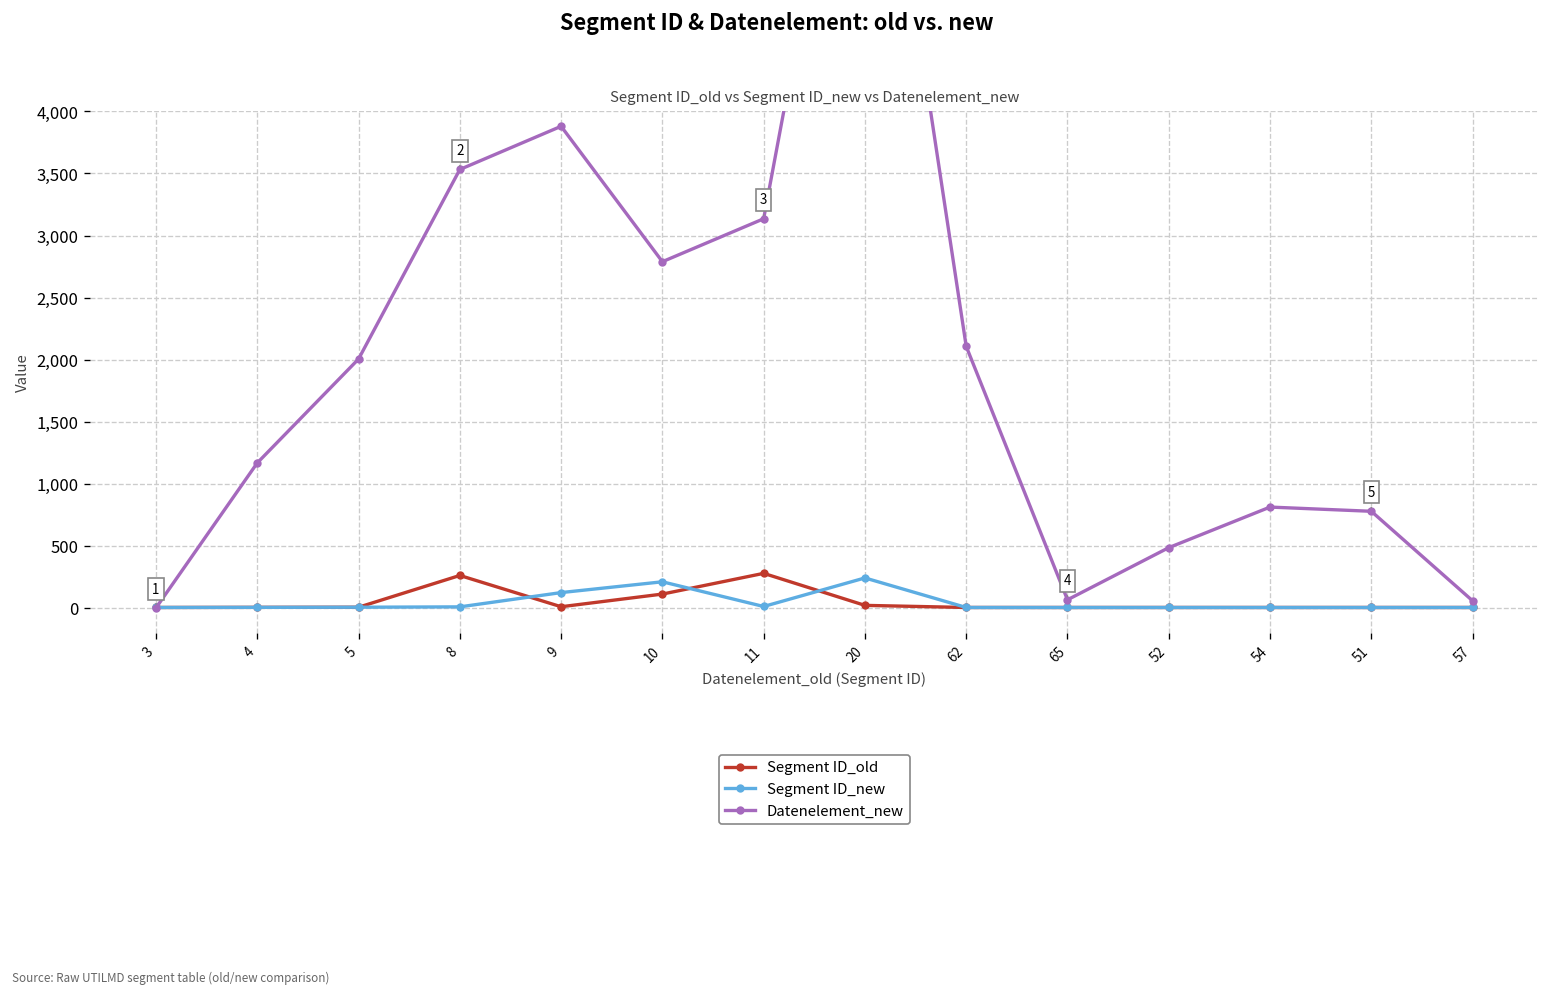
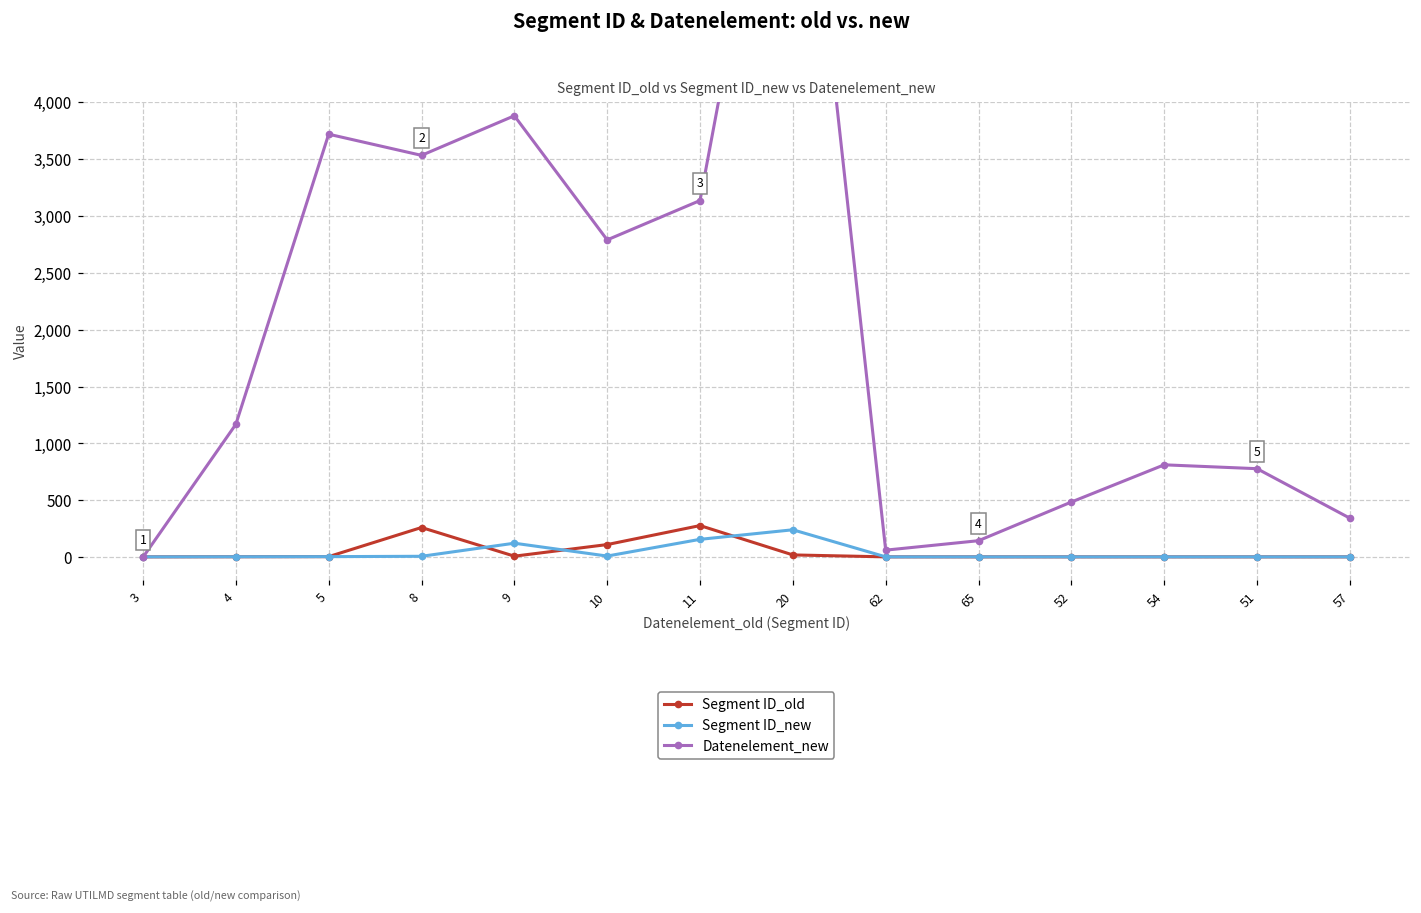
  {
    "Segment ID_old": {
      "8": "260",
      "9": "10",
      "10": "110",
      "11": "280",
      "20": "20"
    },
    "Segment ID_new": {
      "8": "10",
      "9": "120",
-     "10": "210",
-     "11": "10",
+     "10": "10",
+     "11": "160",
      "20": "240"
    },
    "Datenelement_new": {
      "4": "1,170",
-     "5": "2,010",
+     "5": "3,720",
      "9": "3,880",
      "10": "2,790",
-     "62": "2,110",
-     "65": "70",
+     "62": "60",
+     "65": "150",
      "52": "490",
      "54": "810",
-     "57": "60"
+     "57": "340"
    }
  }
